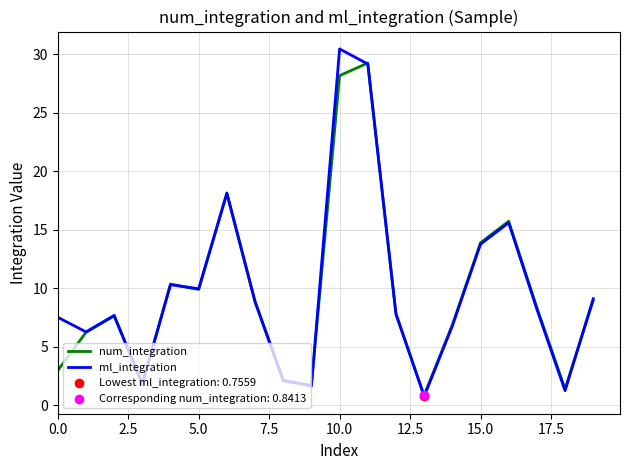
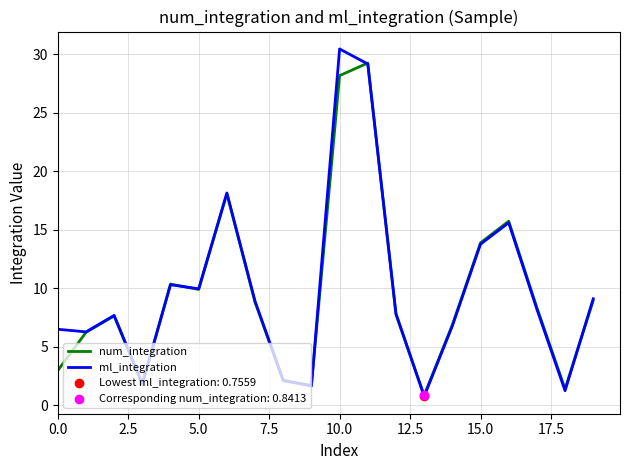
  {
    "num_integration": {
      "0.0": 3.0,
      "10.0": 28.2
    },
    "ml_integration": {
-     "0.0": 7.5,
+     "0.0": 6.5,
      "10.0": 30.4
    }
  }
